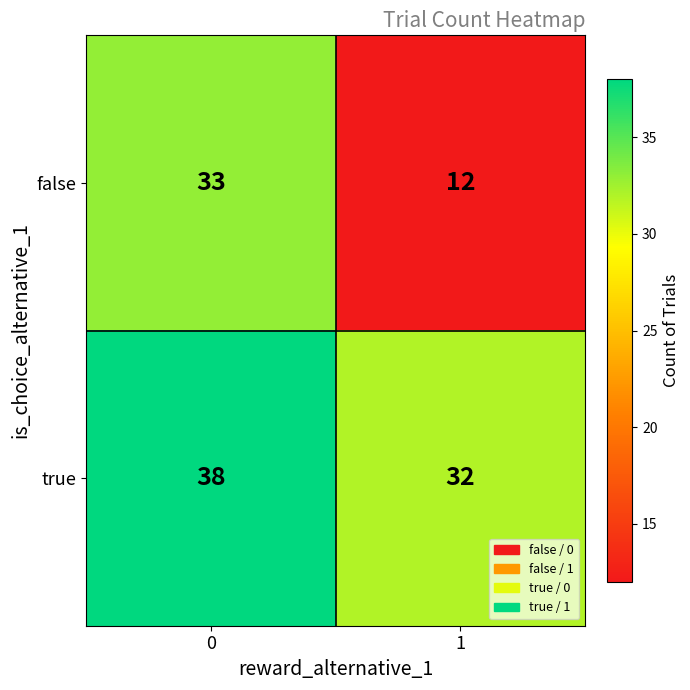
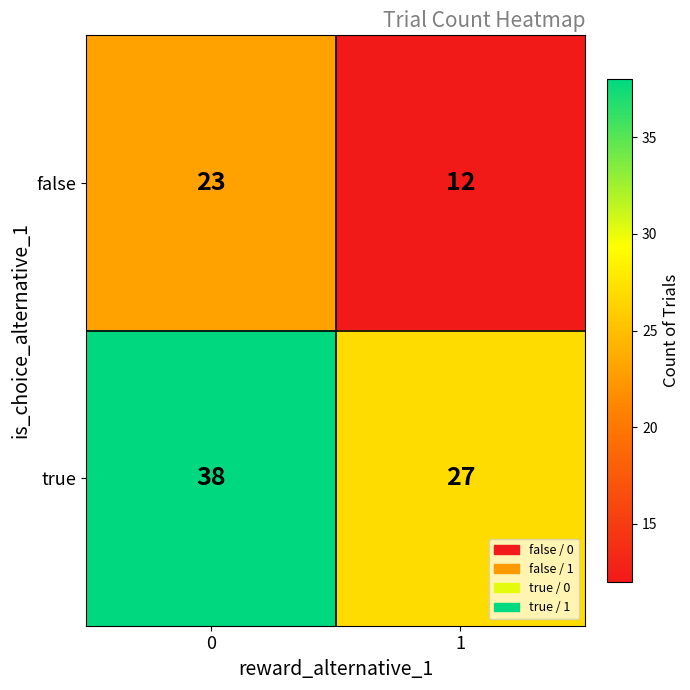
  {
    "false": {
-     "0": 33,
+     "0": 23,
      "1": 12
    },
    "true": {
      "0": 38,
-     "1": 32
+     "1": 27
    }
  }
